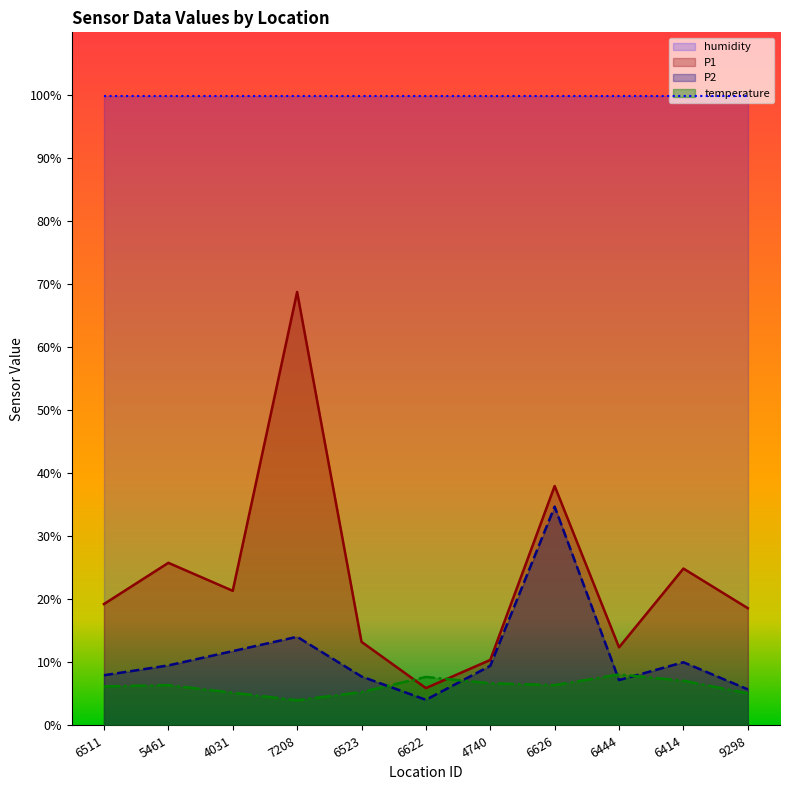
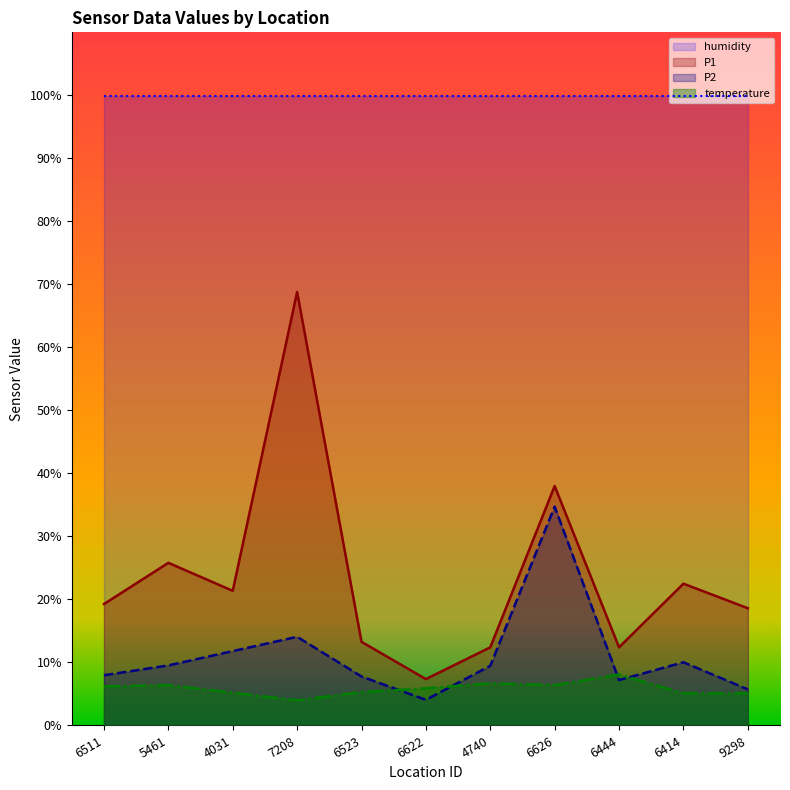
  {
    "P1": {
      "6511": "19%",
      "5461": "26%",
      "4031": "21%",
      "7208": "69%",
      "6523": "13%",
-     "6622": "6%",
-     "4740": "10%",
+     "6622": "7%",
+     "4740": "12%",
      "6626": "38%",
      "6444": "12%",
-     "6414": "25%",
+     "6414": "23%",
      "9298": "19%"
    },
    "temperature": {
      "6511": "6%",
      "5461": "6%",
      "4031": "5%",
      "7208": "4%",
      "6523": "5%",
-     "6622": "8%",
+     "6622": "6%",
      "4740": "7%",
      "6626": "6%",
      "6444": "8%",
-     "6414": "7%",
+     "6414": "5%",
      "9298": "5%"
    }
  }
